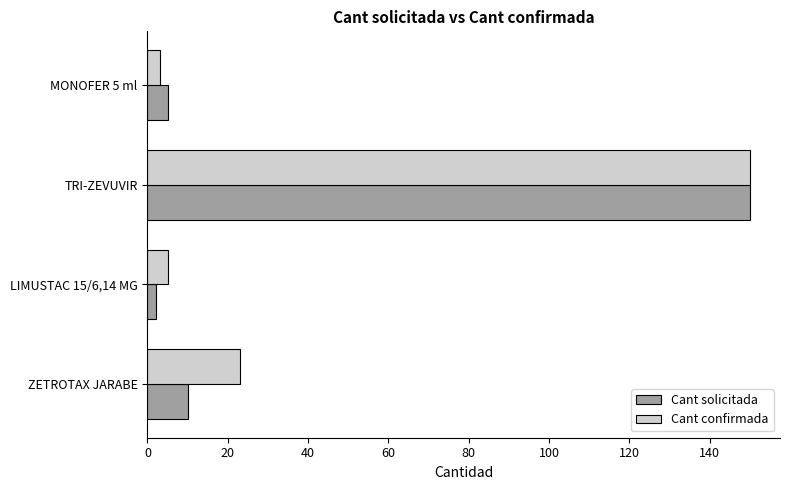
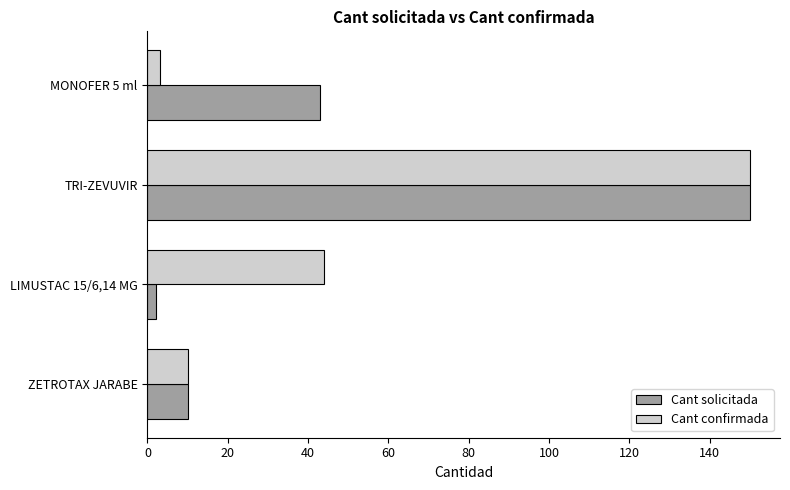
  {
    "Cant solicitada": {
-     "MONOFER 5 ml": 5,
+     "MONOFER 5 ml": 43,
      "TRI-ZEVUVIR": 150,
      "LIMUSTAC 15/6,14 MG": 2,
      "ZETROTAX JARABE": 10
    },
    "Cant confirmada": {
      "MONOFER 5 ml": 3,
      "TRI-ZEVUVIR": 150,
-     "LIMUSTAC 15/6,14 MG": 5,
-     "ZETROTAX JARABE": 23
+     "LIMUSTAC 15/6,14 MG": 44,
+     "ZETROTAX JARABE": 10
    }
  }
